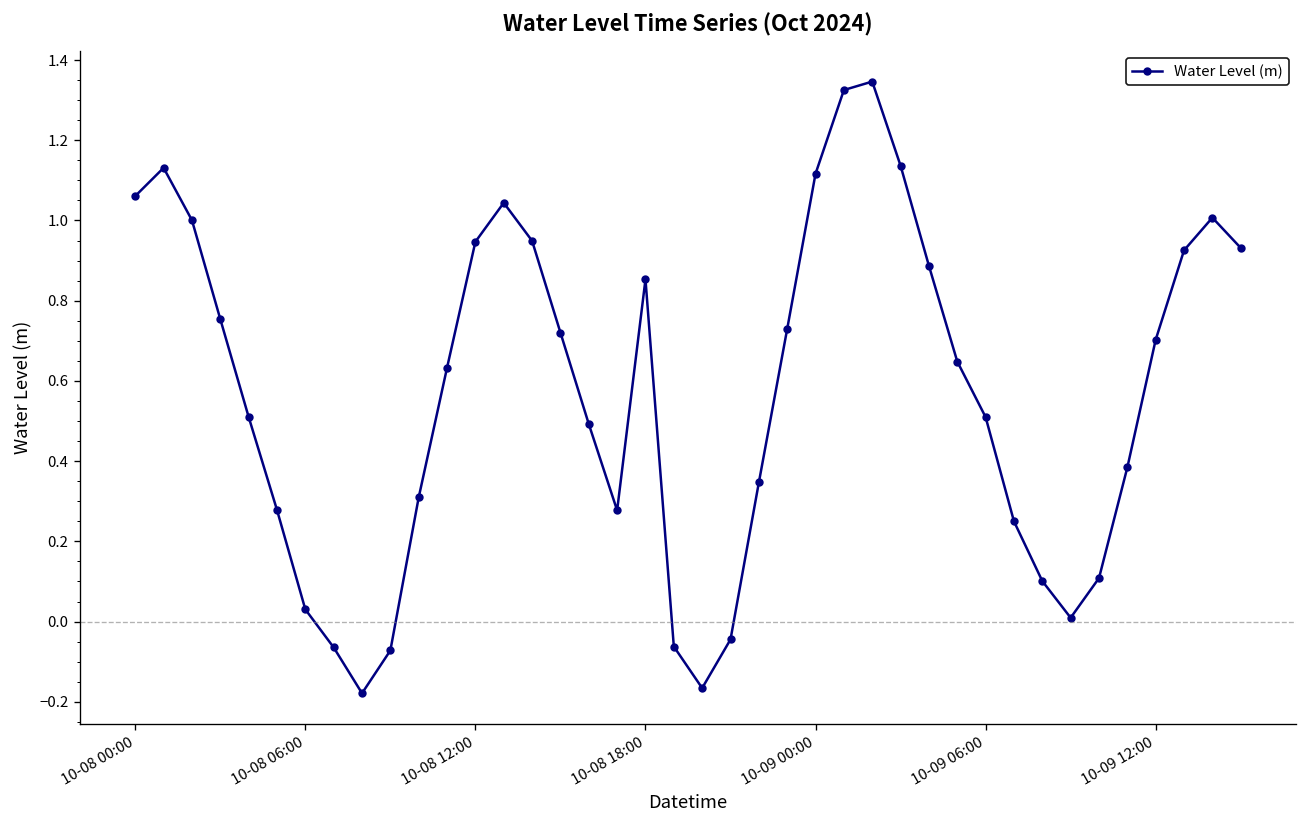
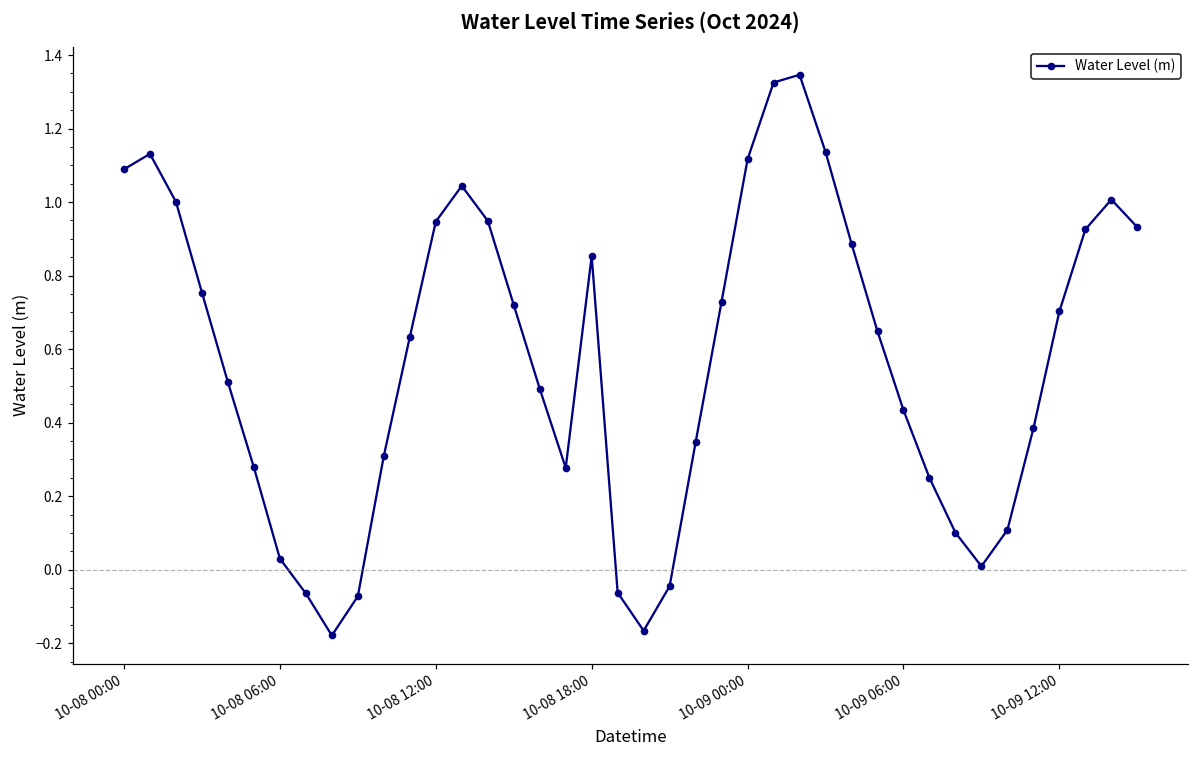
  {
-   "10-08 00:00": 1.06,
+   "10-08 00:00": 1.09,
    "10-08 06:00": 0.03,
    "10-08 12:00": 0.95,
    "10-08 18:00": 0.85,
    "10-09 00:00": 1.12,
-   "10-09 06:00": 0.51,
+   "10-09 06:00": 0.43,
    "10-09 12:00": 0.70
  }
